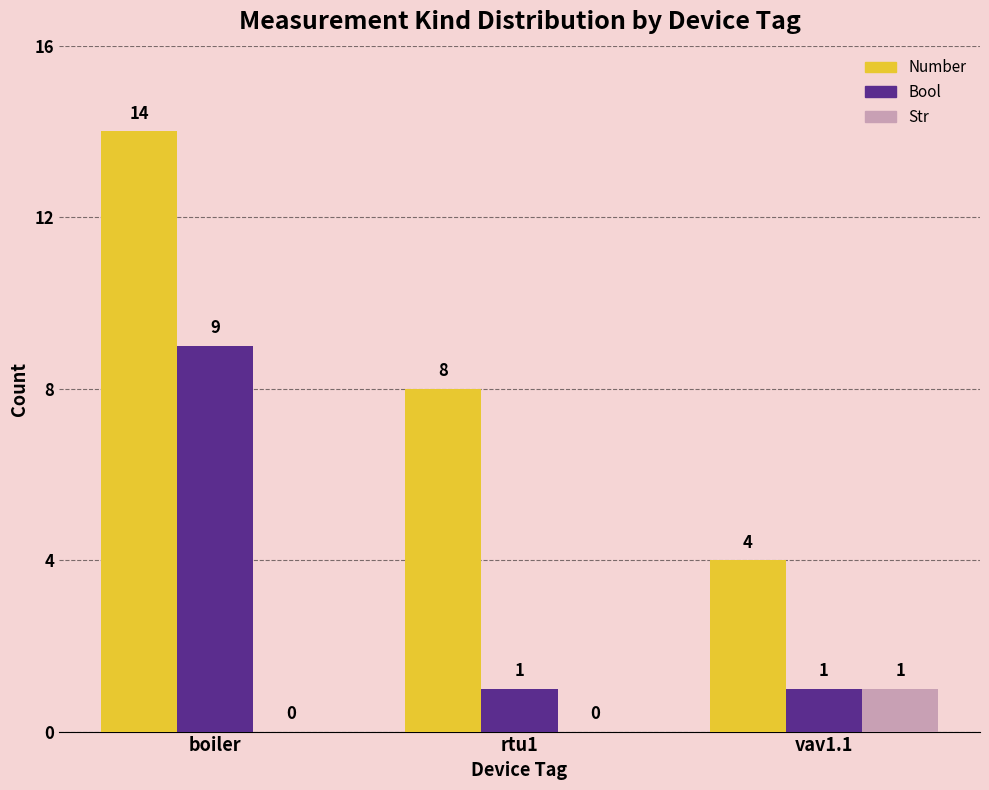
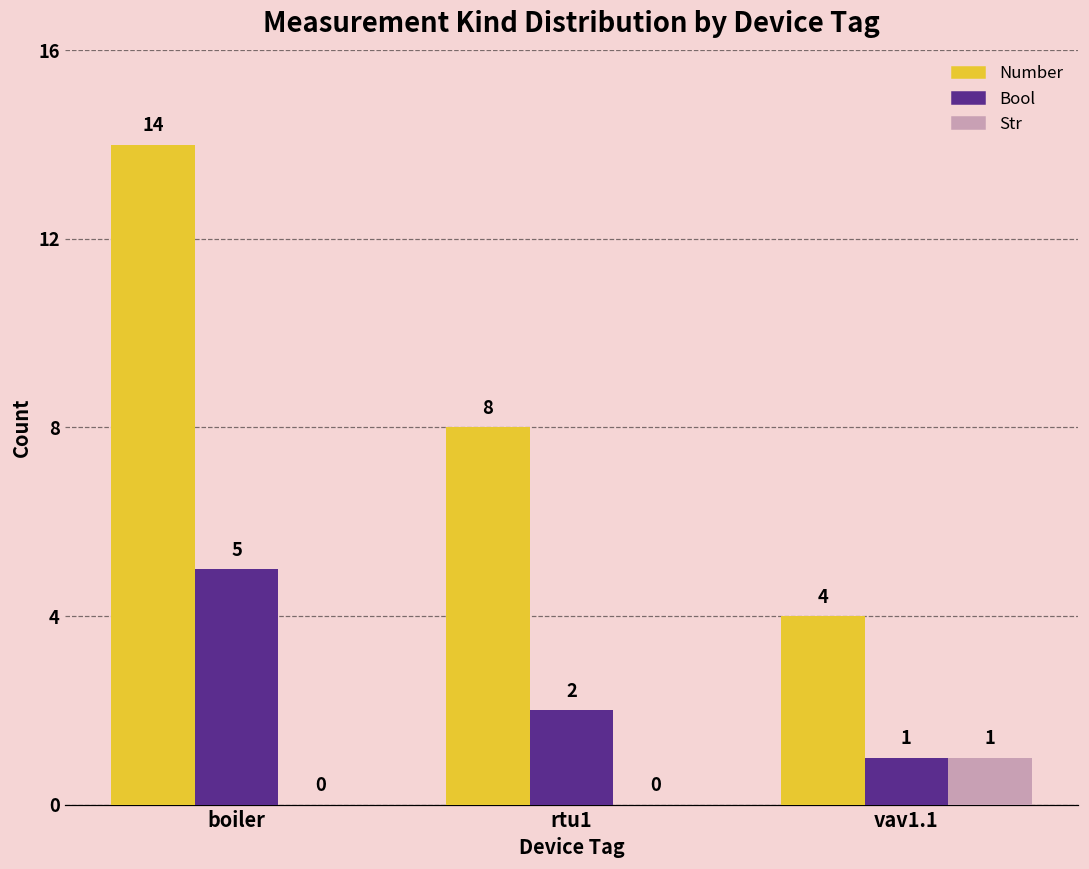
  {
    "Number": {
      "boiler": 14,
      "rtu1": 8,
      "vav1.1": 4
    },
    "Bool": {
-     "boiler": 9,
-     "rtu1": 1,
+     "boiler": 5,
+     "rtu1": 2,
      "vav1.1": 1
    },
    "Str": {
      "boiler": 0,
      "rtu1": 0,
      "vav1.1": 1
    }
  }
